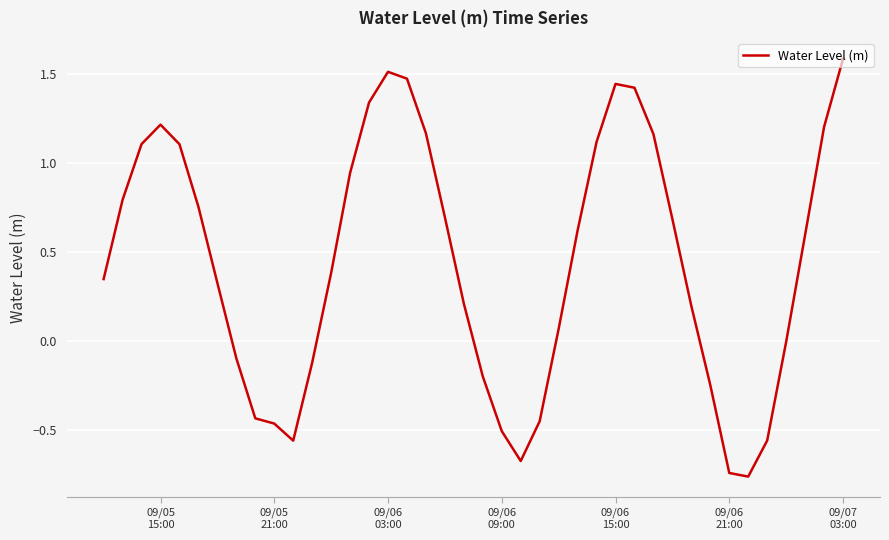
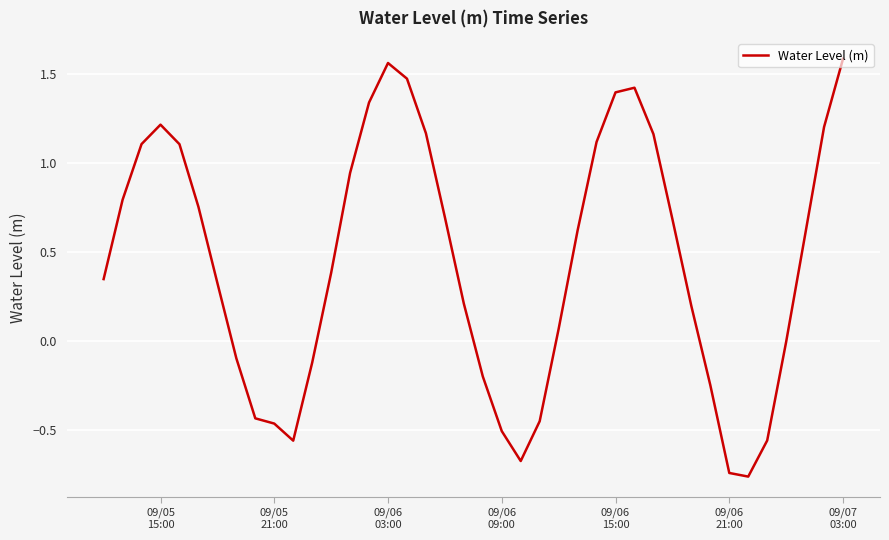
  {
    "09/05 15:00": 1.21,
    "09/05 21:00": -0.47,
-   "09/06 03:00": 1.51,
+   "09/06 03:00": 1.56,
    "09/06 09:00": -0.51,
-   "09/06 15:00": 1.44,
+   "09/06 15:00": 1.39,
    "09/06 21:00": -0.74
  }
